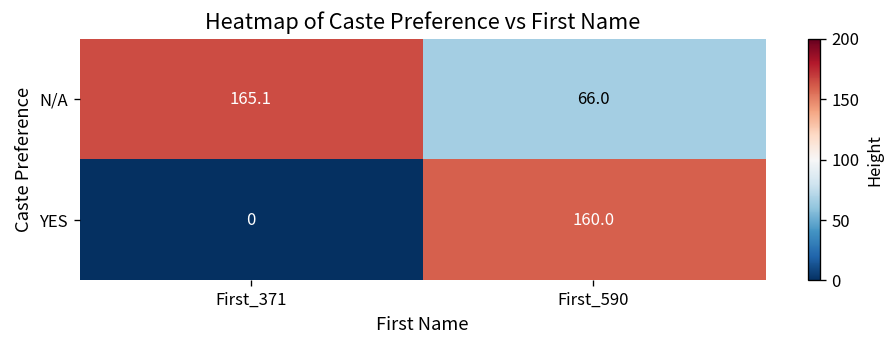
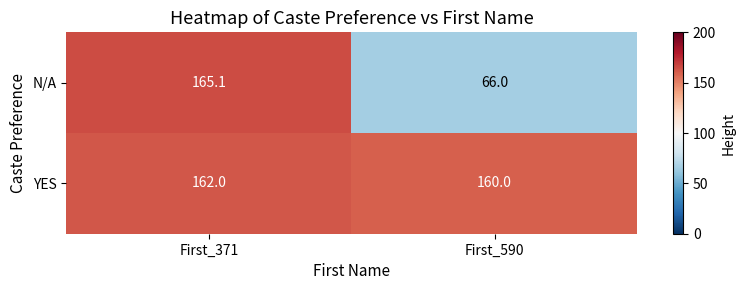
  {
    "N/A": {
      "First_371": 165.1,
      "First_590": 66.0
    },
    "YES": {
-     "First_371": 0,
+     "First_371": 162.0,
      "First_590": 160.0
    }
  }
